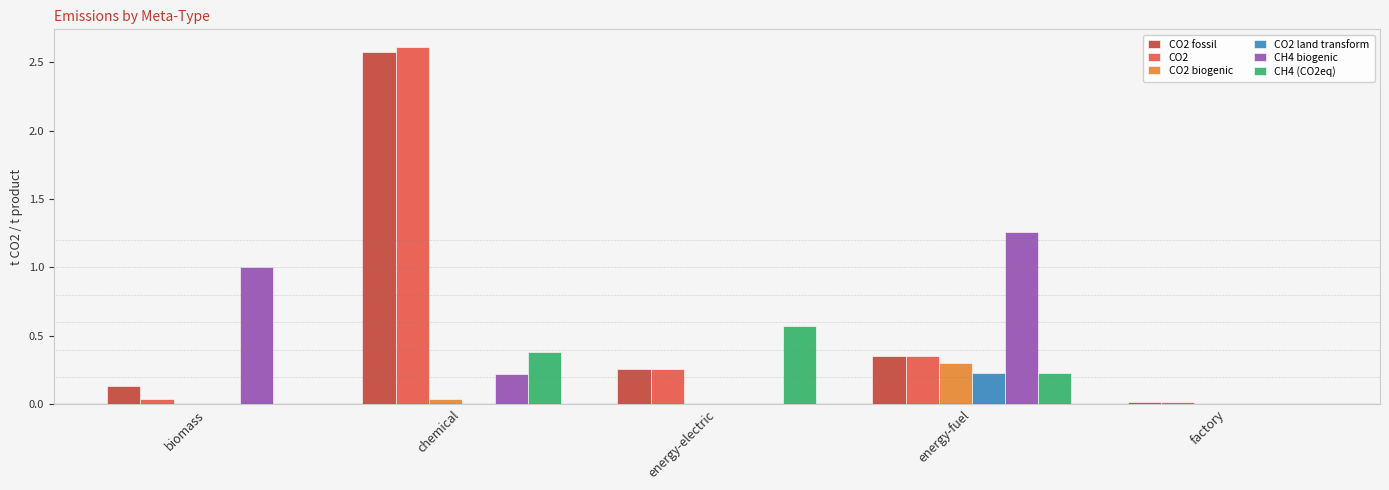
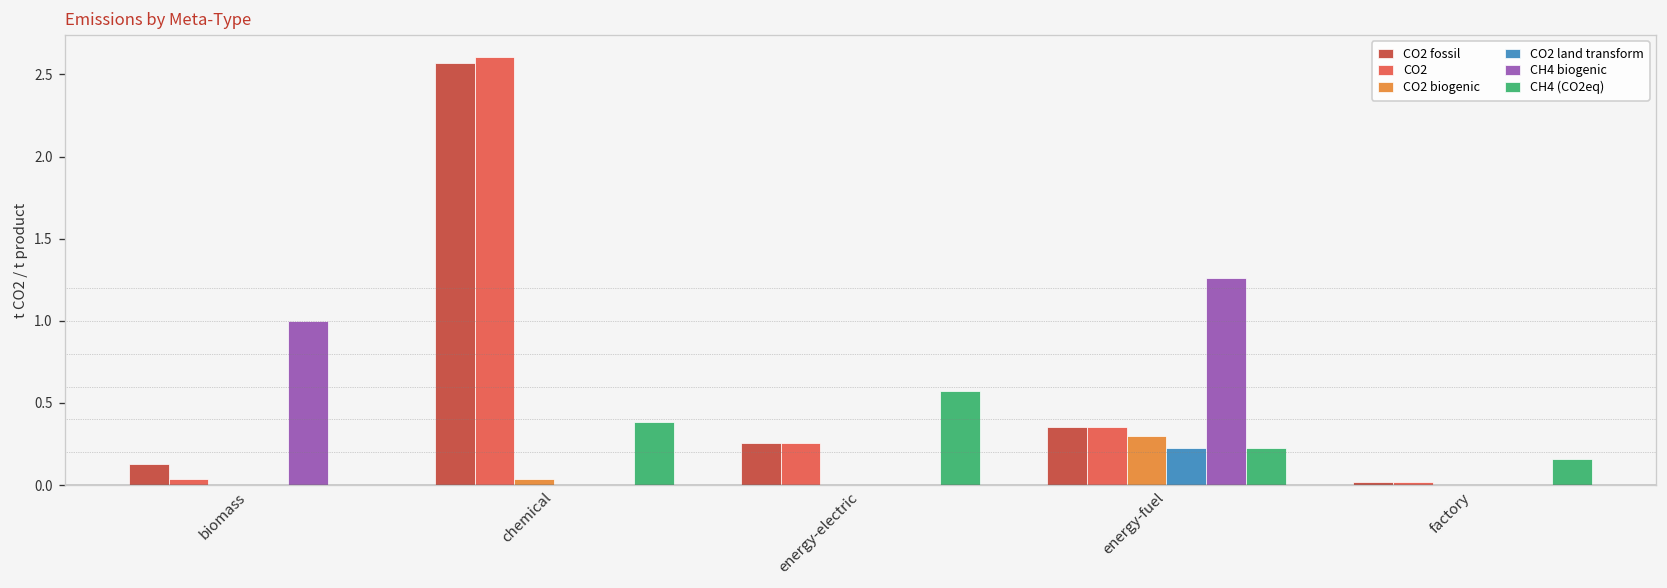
  {
    "CO2 land transform": {
      "energy-fuel": 0.23
    },
    "CH4 biogenic": {
      "biomass": 1.00,
-     "chemical": 0.22,
+     "chemical": 0.00,
      "energy-fuel": 1.26
    },
    "CH4 (CO2eq)": {
      "chemical": 0.38,
      "energy-electric": 0.57,
      "energy-fuel": 0.23,
-     "factory": 0.00
+     "factory": 0.16
    }
  }
